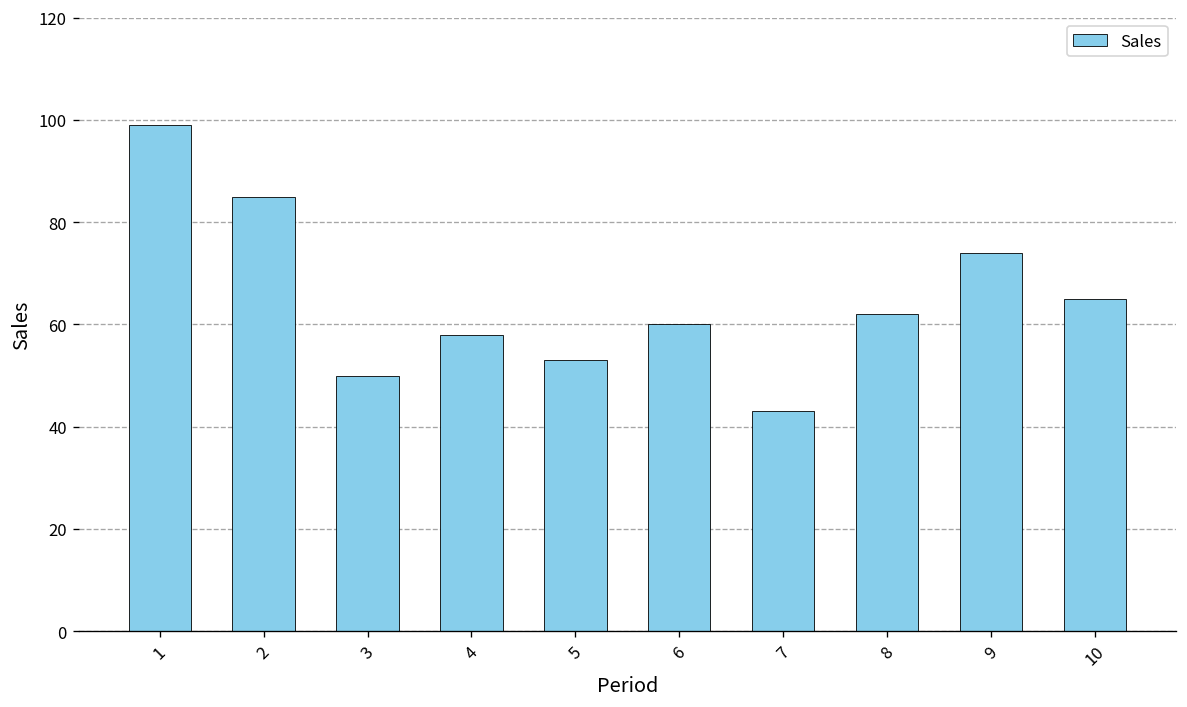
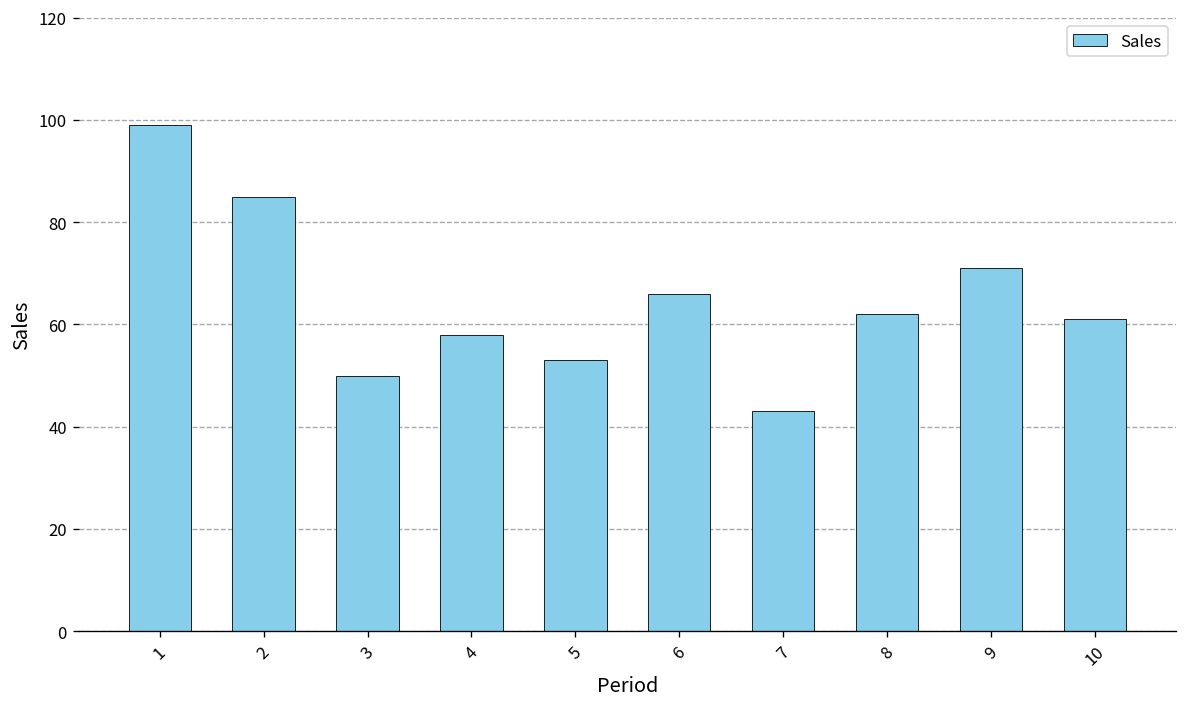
  {
    "1": 99,
    "2": 85,
    "3": 50,
    "4": 58,
    "5": 53,
-   "6": 60,
+   "6": 66,
    "7": 43,
    "8": 62,
-   "9": 74,
-   "10": 65
+   "9": 71,
+   "10": 61
  }
